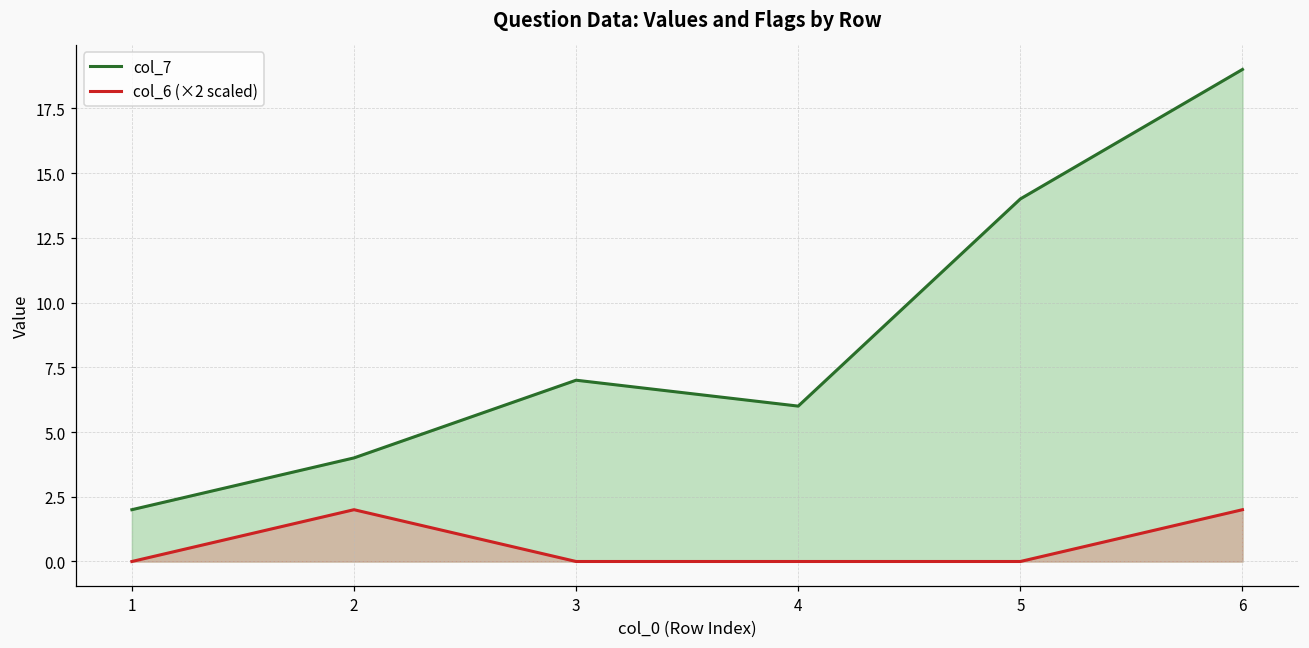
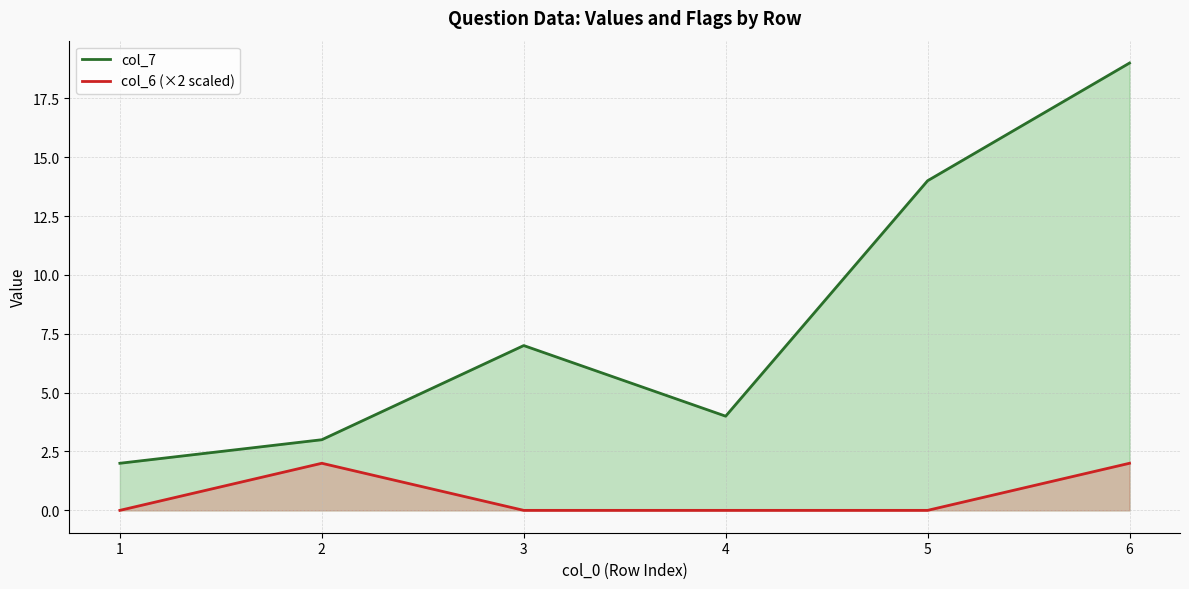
  {
    "col_7": {
      "1": 2,
-     "2": 4,
+     "2": 3,
      "3": 7,
-     "4": 6,
+     "4": 4,
      "5": 14,
      "6": 19
    },
    "col_6 (×2 scaled)": {
      "1": 0,
      "2": 2,
      "3": 0,
      "4": 0,
      "5": 0,
      "6": 2
    }
  }
